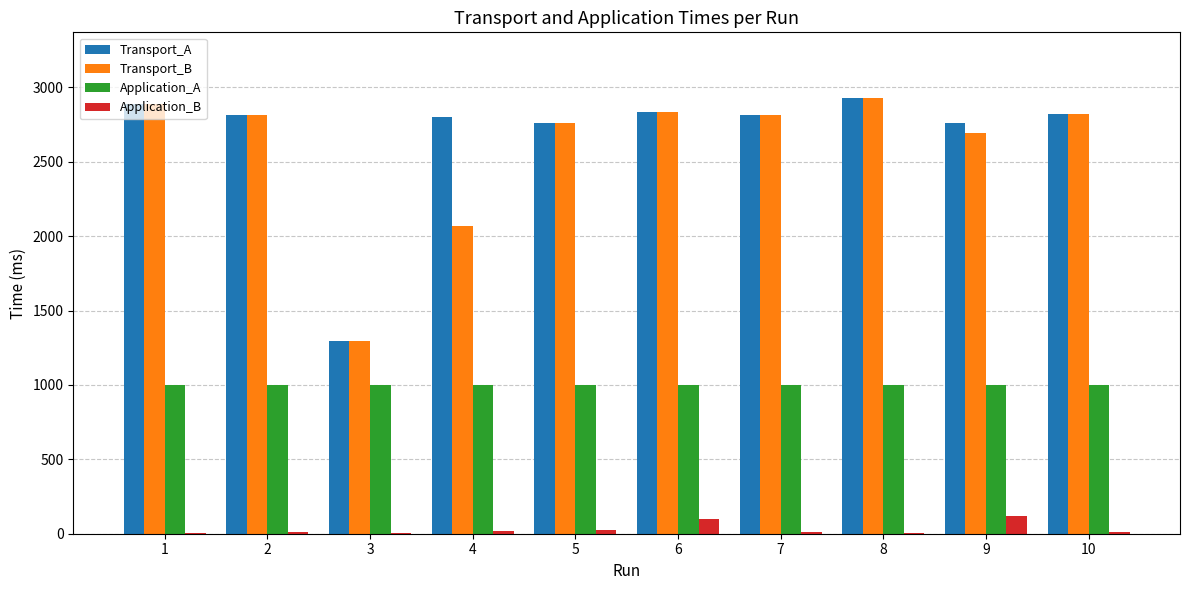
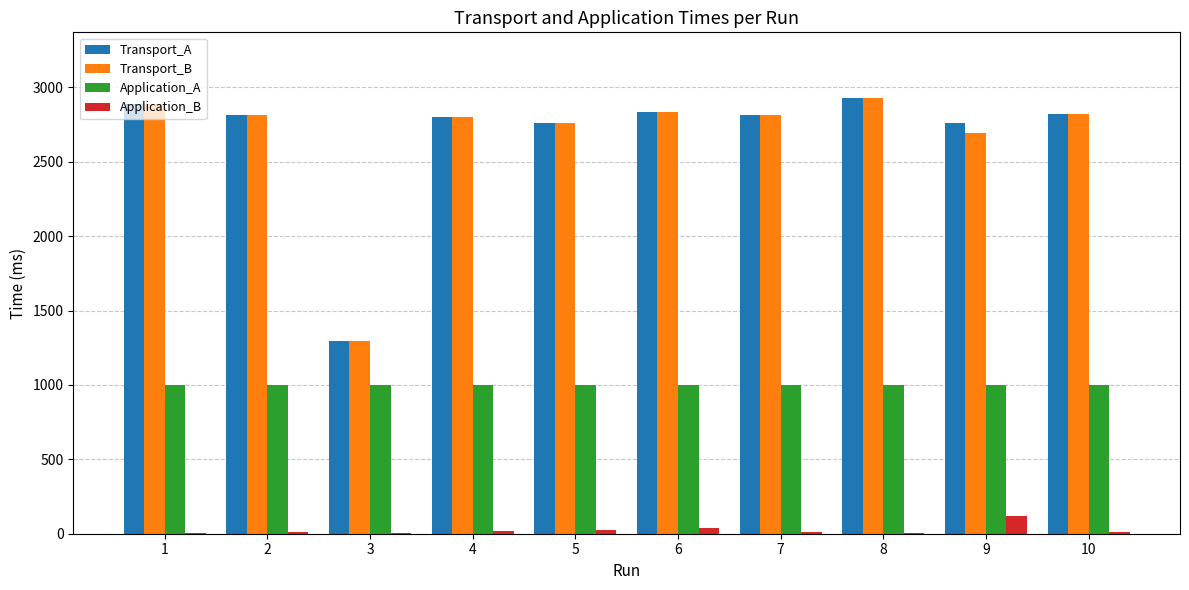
  {
    "Transport_A": {
      "2": 2820,
      "3": 1300,
      "4": 2800,
      "5": 2760,
      "6": 2840,
      "7": 2810,
      "8": 2930,
      "9": 2760,
      "10": 2820
    },
    "Transport_B": {
      "2": 2820,
      "3": 1300,
-     "4": 2070,
+     "4": 2800,
      "5": 2760,
      "6": 2840,
      "7": 2810,
      "8": 2930,
      "9": 2700,
      "10": 2820
    },
    "Application_A": {
      "1": 1000,
      "2": 1000,
      "3": 1000,
      "4": 1000,
      "5": 1000,
      "6": 1000,
      "7": 1000,
      "8": 1000,
      "9": 1000,
      "10": 1000
    },
    "Application_B": {
      "5": 20,
-     "6": 100,
+     "6": 40,
      "9": 120
    }
  }
